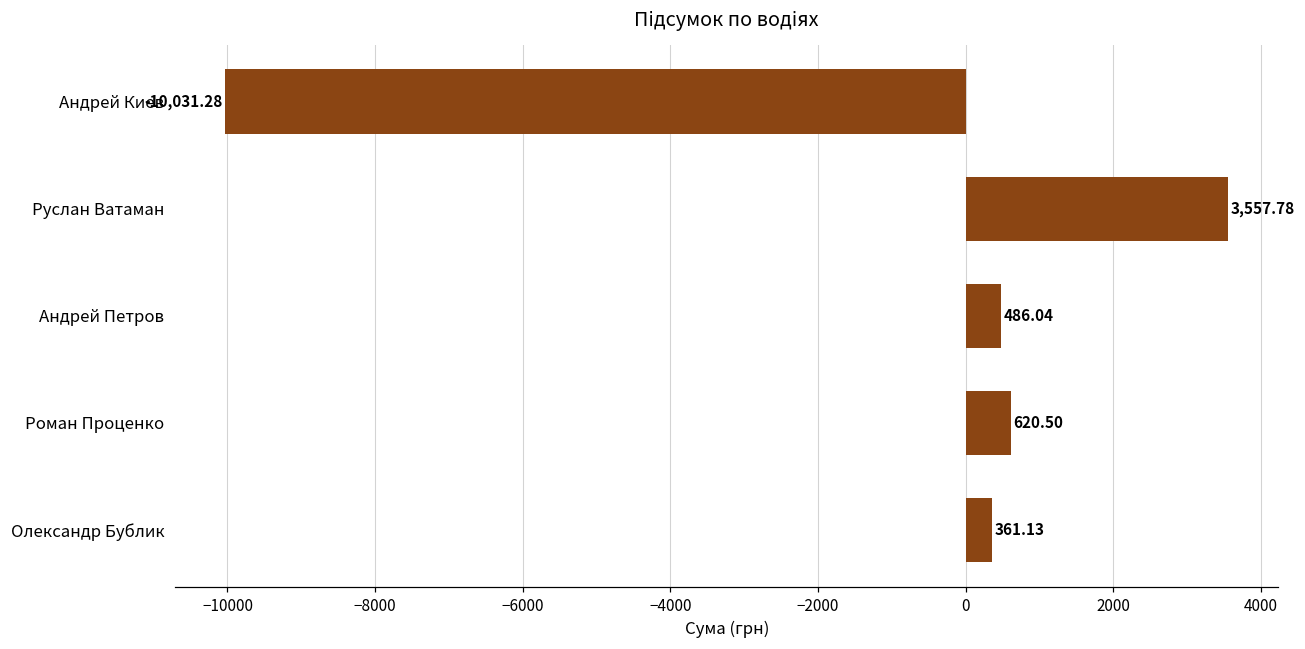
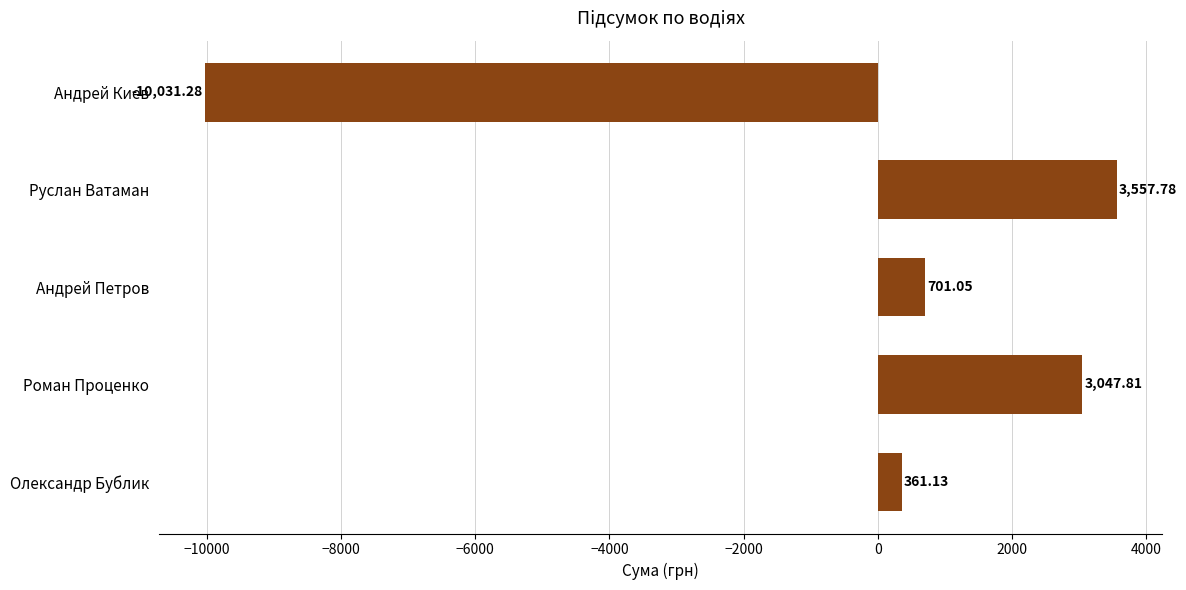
  {
    "Андрей Киев": "-10,031.28",
    "Руслан Ватаман": "3,557.78",
-   "Андрей Петров": "486.04",
-   "Роман Проценко": "620.50",
+   "Андрей Петров": "701.05",
+   "Роман Проценко": "3,047.81",
    "Олександр Бублик": "361.13"
  }
